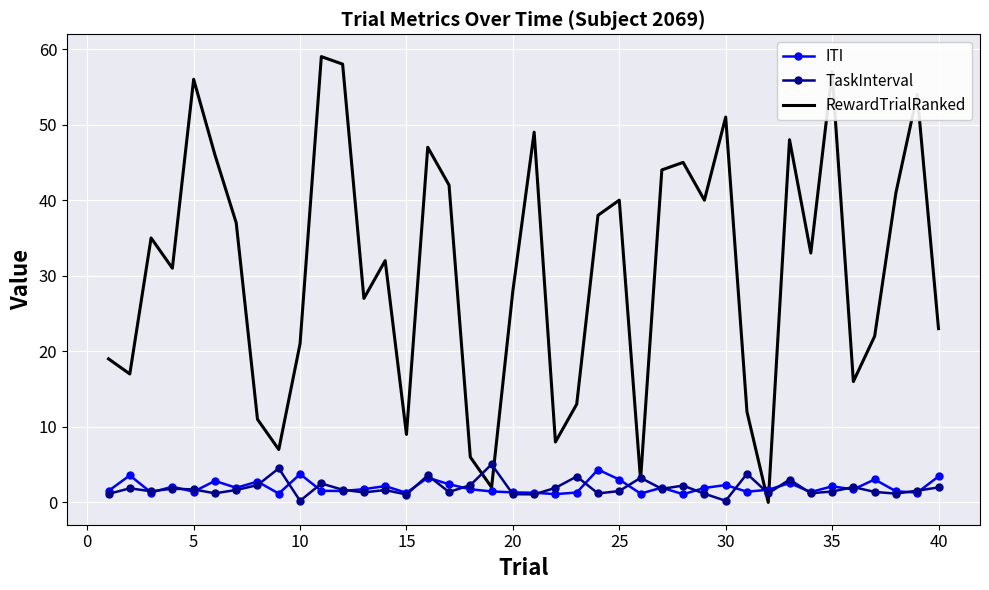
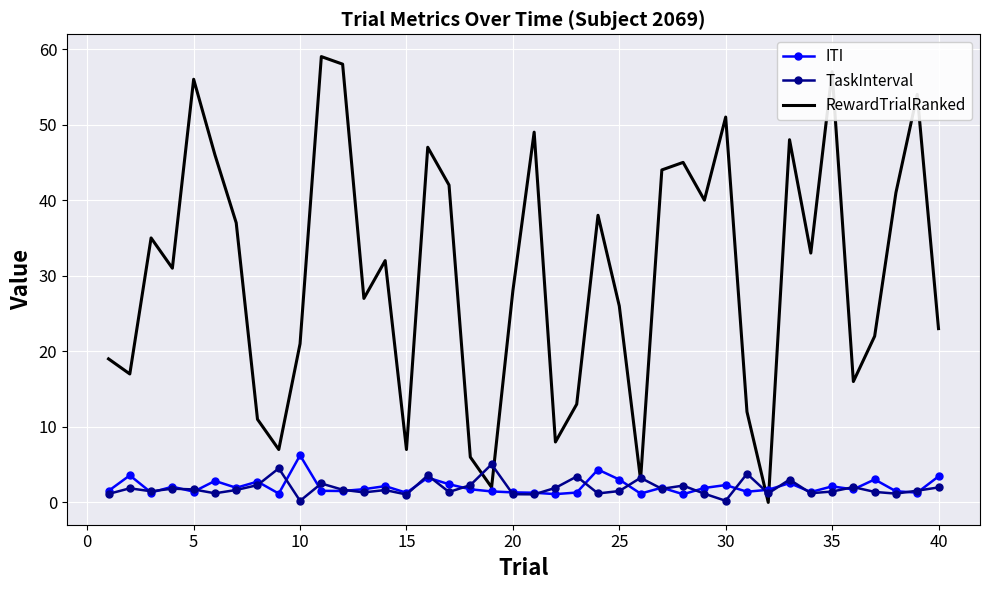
  {
    "ITI": {
-     "10": 4,
+     "10": 6,
      "25": 3,
      "30": 2,
      "35": 2,
      "40": 3
    },
    "TaskInterval": {
      "10": 0,
      "25": 2,
      "30": 0,
      "35": 1,
      "40": 2
    },
    "RewardTrialRanked": {
      "5": 56,
      "10": 21,
-     "15": 9,
+     "15": 7,
      "20": 28,
-     "25": 40,
+     "25": 26,
      "30": 51,
      "40": 23
    }
  }
